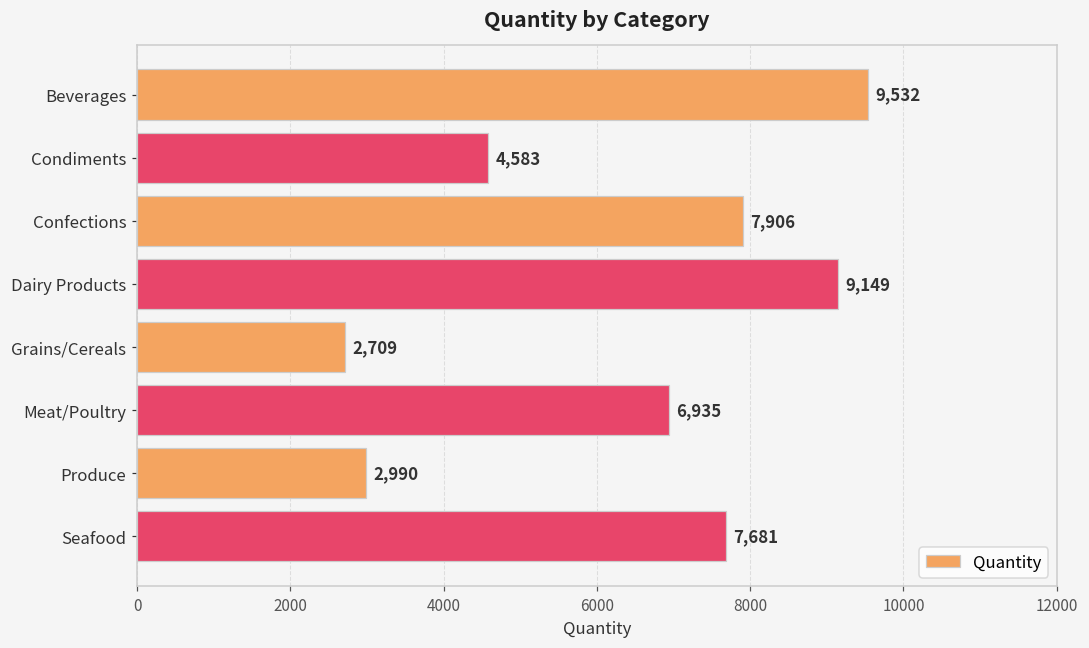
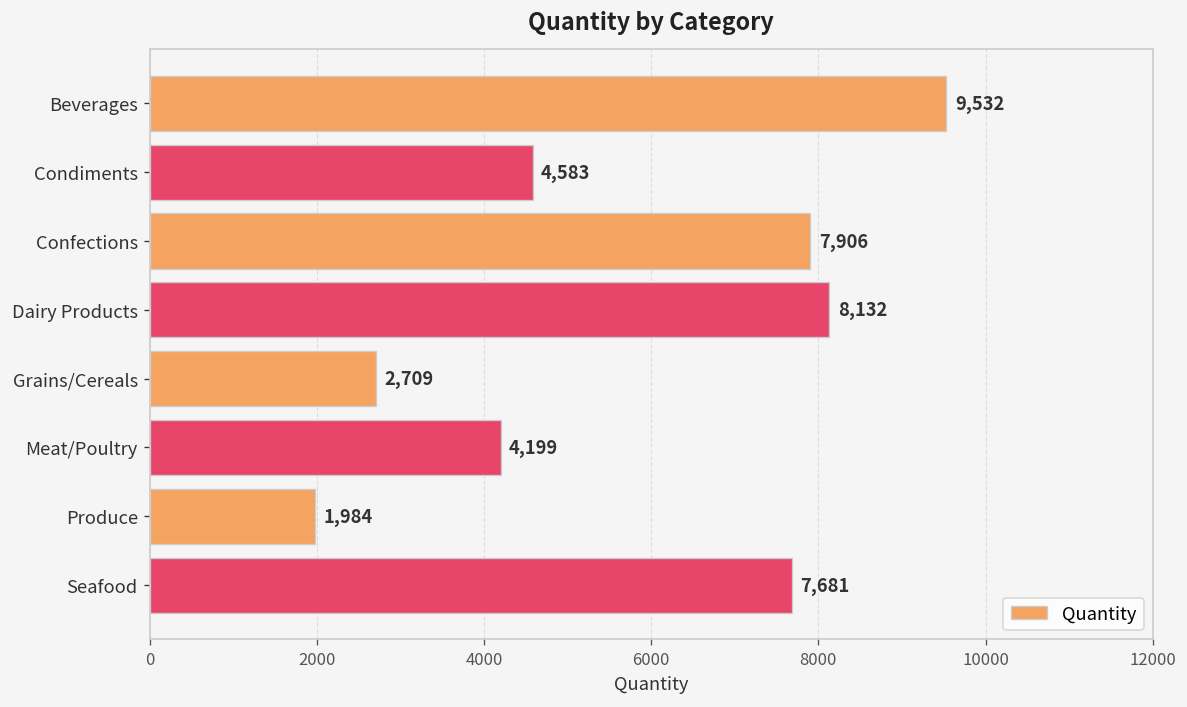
  {
    "Beverages": "9,532",
    "Condiments": "4,583",
    "Confections": "7,906",
-   "Dairy Products": "9,149",
+   "Dairy Products": "8,132",
    "Grains/Cereals": "2,709",
-   "Meat/Poultry": "6,935",
-   "Produce": "2,990",
+   "Meat/Poultry": "4,199",
+   "Produce": "1,984",
    "Seafood": "7,681"
  }
